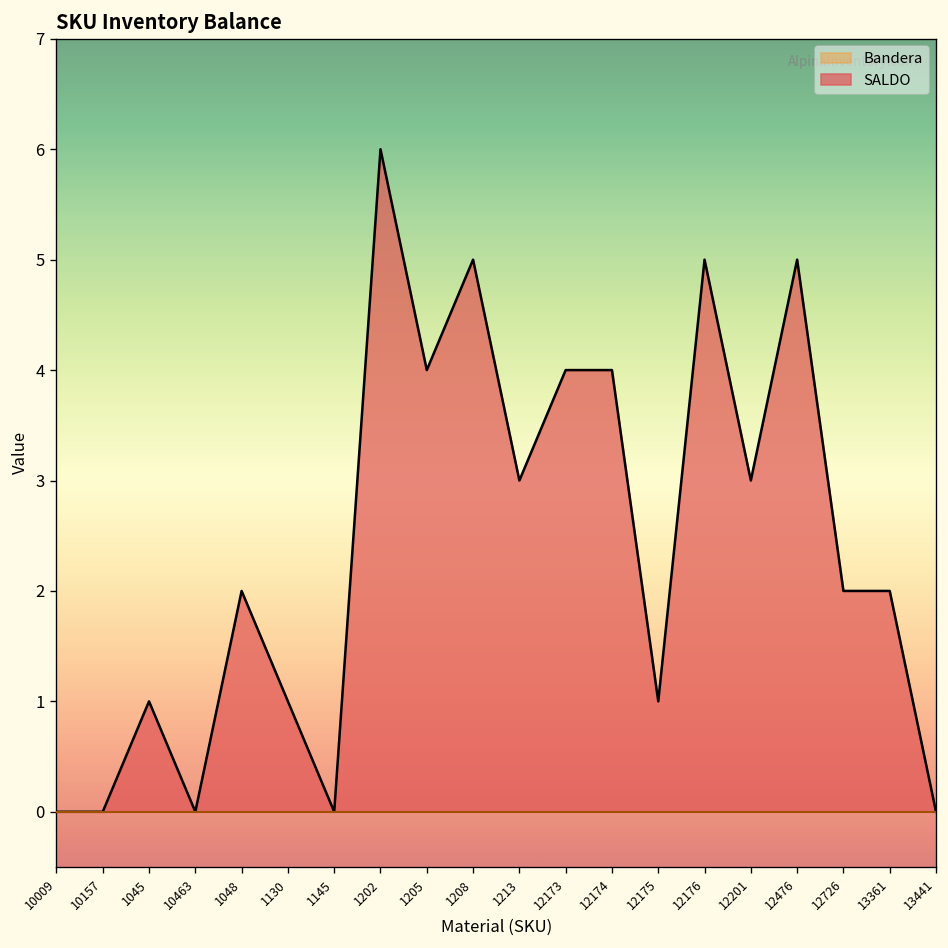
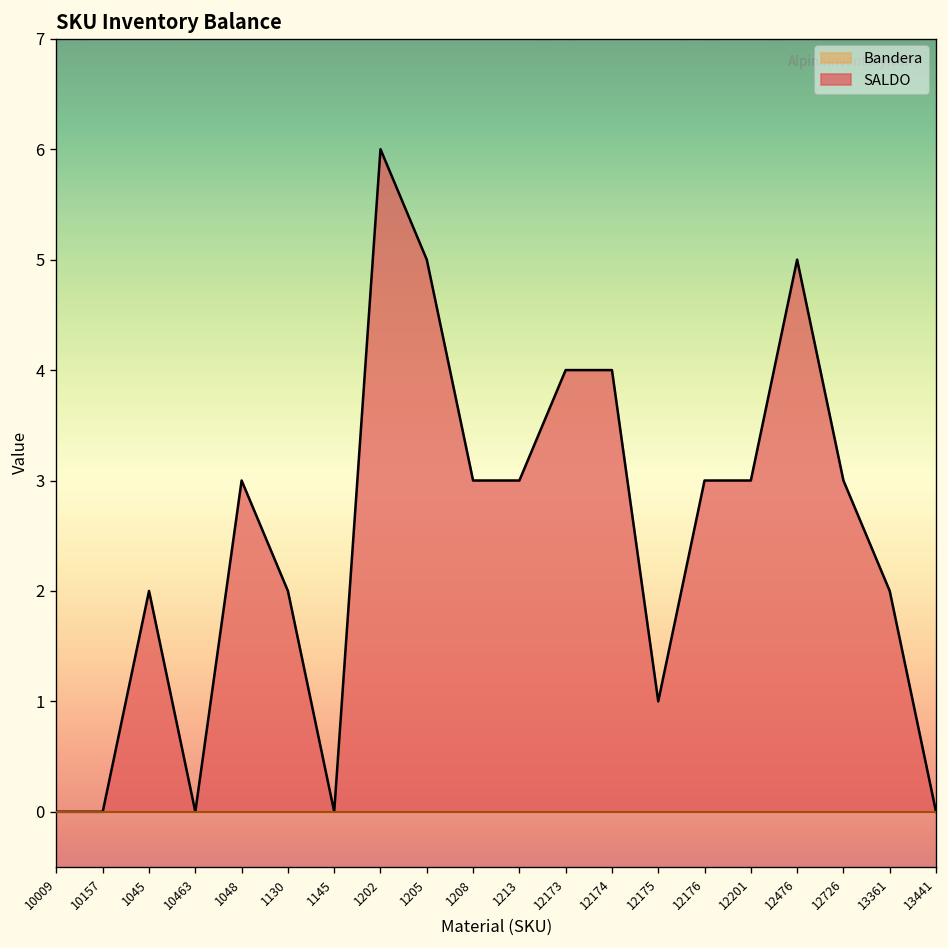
  {
    "Bandera": {
      "1045": 0,
      "1048": 0,
      "1130": 0,
      "1202": 0,
      "1205": 0,
      "1208": 0,
      "1213": 0,
      "12173": 0,
      "12174": 0,
      "12175": 0,
      "12176": 0,
      "12201": 0,
      "12476": 0,
      "12726": 0,
      "13361": 0
    },
    "SALDO": {
-     "1045": 1,
-     "1048": 2,
-     "1130": 1,
+     "1045": 2,
+     "1048": 3,
+     "1130": 2,
      "1202": 6,
-     "1205": 4,
-     "1208": 5,
+     "1205": 5,
+     "1208": 3,
      "1213": 3,
      "12173": 4,
      "12174": 4,
      "12175": 1,
-     "12176": 5,
+     "12176": 3,
      "12201": 3,
      "12476": 5,
-     "12726": 2,
+     "12726": 3,
      "13361": 2
    }
  }
